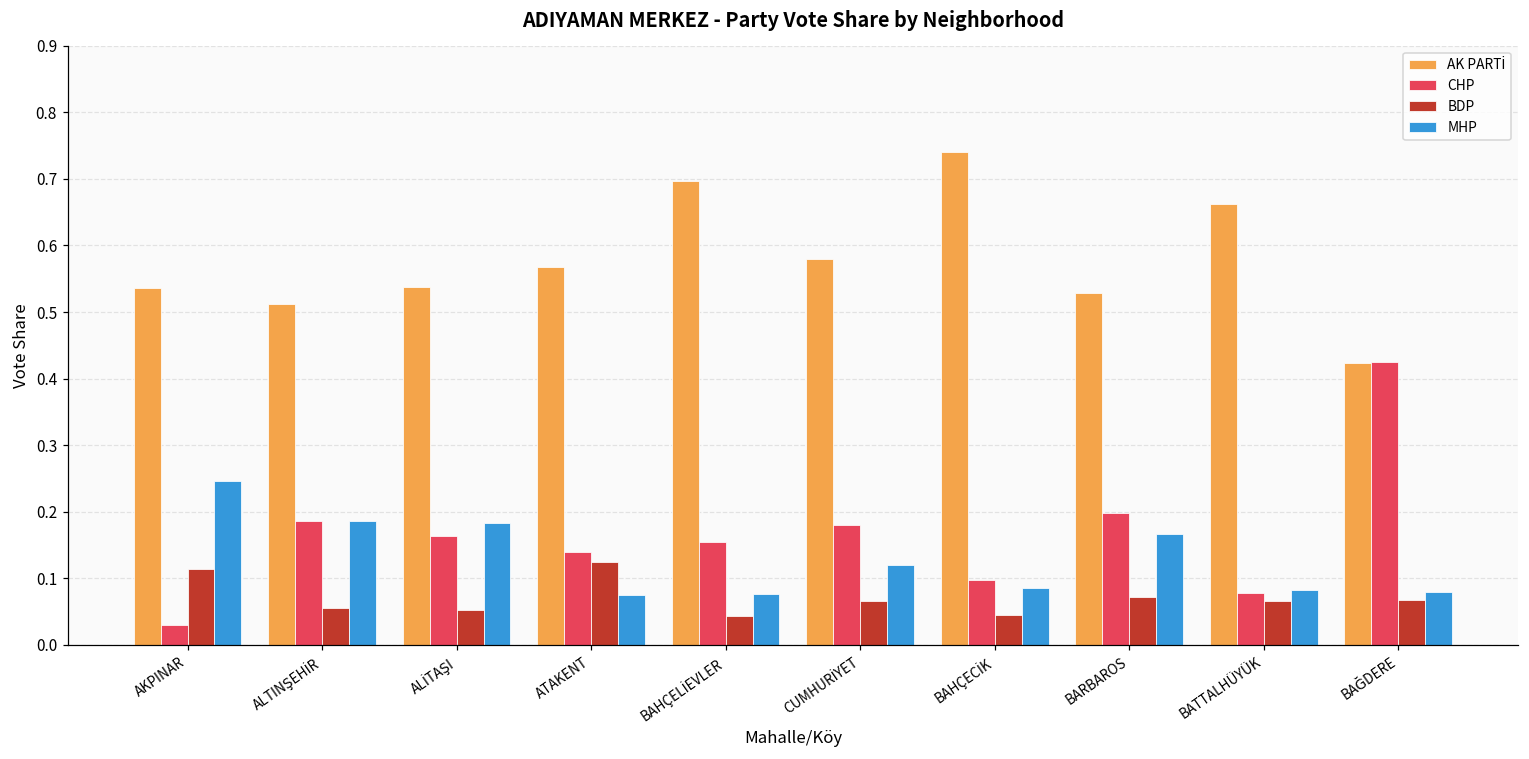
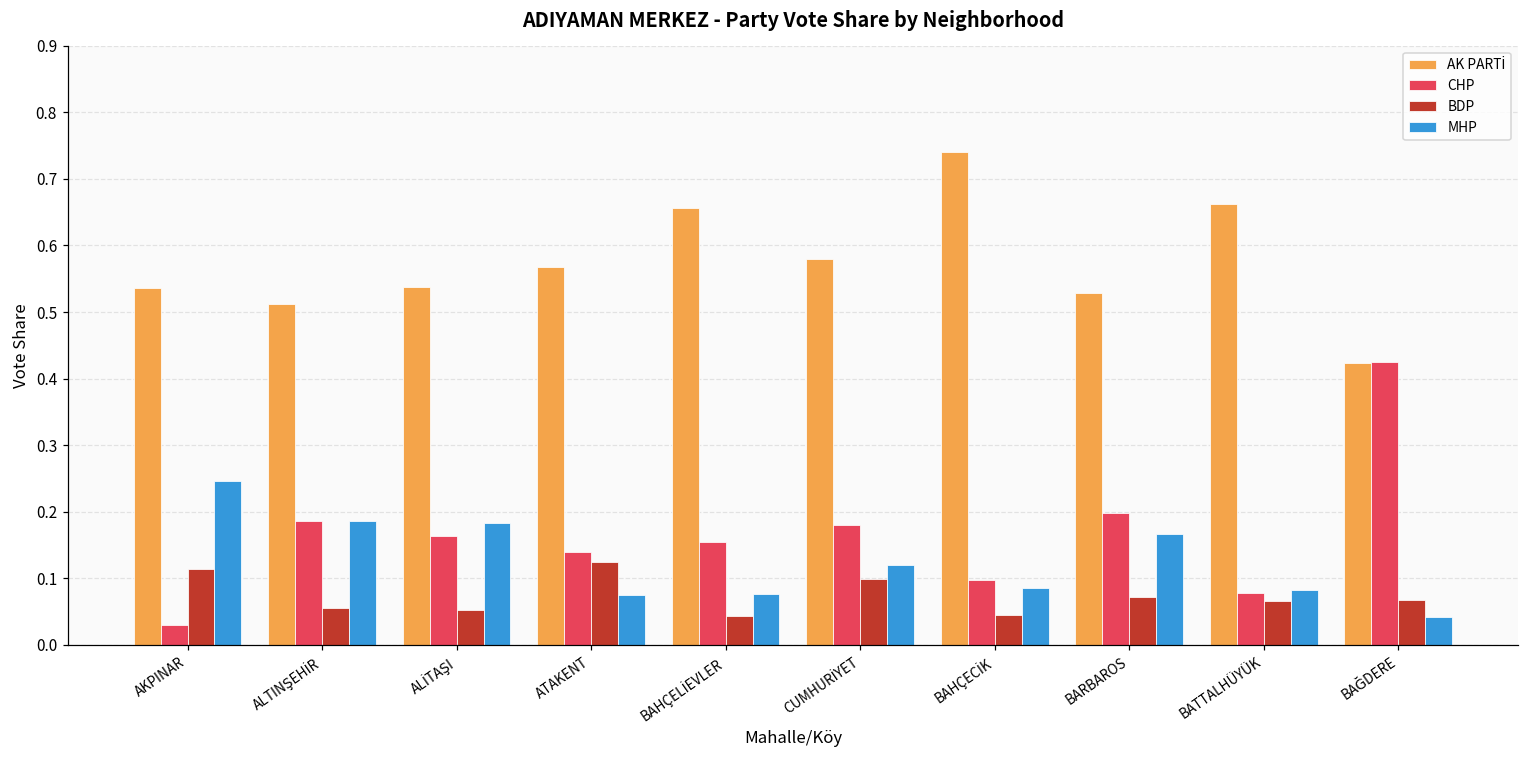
  {
    "AK PARTİ": {
      "AKPINAR": 0.54,
      "ALTINŞEHİR": 0.51,
      "ALİTAŞI": 0.54,
      "ATAKENT": 0.57,
-     "BAHÇELİEVLER": 0.70,
+     "BAHÇELİEVLER": 0.66,
      "CUMHURİYET": 0.58,
      "BAHÇECİK": 0.74,
      "BARBAROS": 0.53,
      "BATTALHÜYÜK": 0.66,
      "BAĞDERE": 0.42
    },
    "CHP": {
      "AKPINAR": 0.03,
      "ALTINŞEHİR": 0.19,
      "ALİTAŞI": 0.16,
      "ATAKENT": 0.14,
      "BAHÇELİEVLER": 0.15,
      "CUMHURİYET": 0.18,
      "BAHÇECİK": 0.10,
      "BARBAROS": 0.20,
      "BATTALHÜYÜK": 0.08,
      "BAĞDERE": 0.43
    },
    "BDP": {
      "AKPINAR": 0.11,
      "ALTINŞEHİR": 0.06,
      "ALİTAŞI": 0.05,
      "ATAKENT": 0.12,
      "BAHÇELİEVLER": 0.04,
-     "CUMHURİYET": 0.07,
+     "CUMHURİYET": 0.10,
      "BAHÇECİK": 0.05,
      "BARBAROS": 0.07,
      "BATTALHÜYÜK": 0.07,
      "BAĞDERE": 0.07
    },
    "MHP": {
      "AKPINAR": 0.25,
      "ALTINŞEHİR": 0.19,
      "ALİTAŞI": 0.18,
      "ATAKENT": 0.08,
      "BAHÇELİEVLER": 0.08,
      "CUMHURİYET": 0.12,
      "BAHÇECİK": 0.09,
      "BARBAROS": 0.17,
      "BATTALHÜYÜK": 0.08,
-     "BAĞDERE": 0.08
+     "BAĞDERE": 0.04
    }
  }
